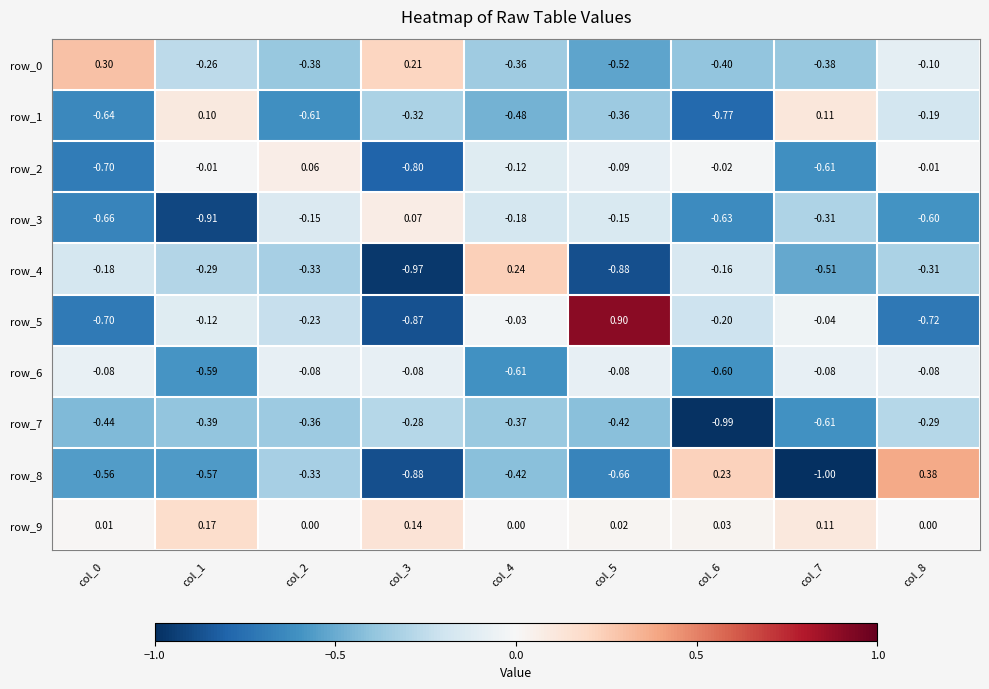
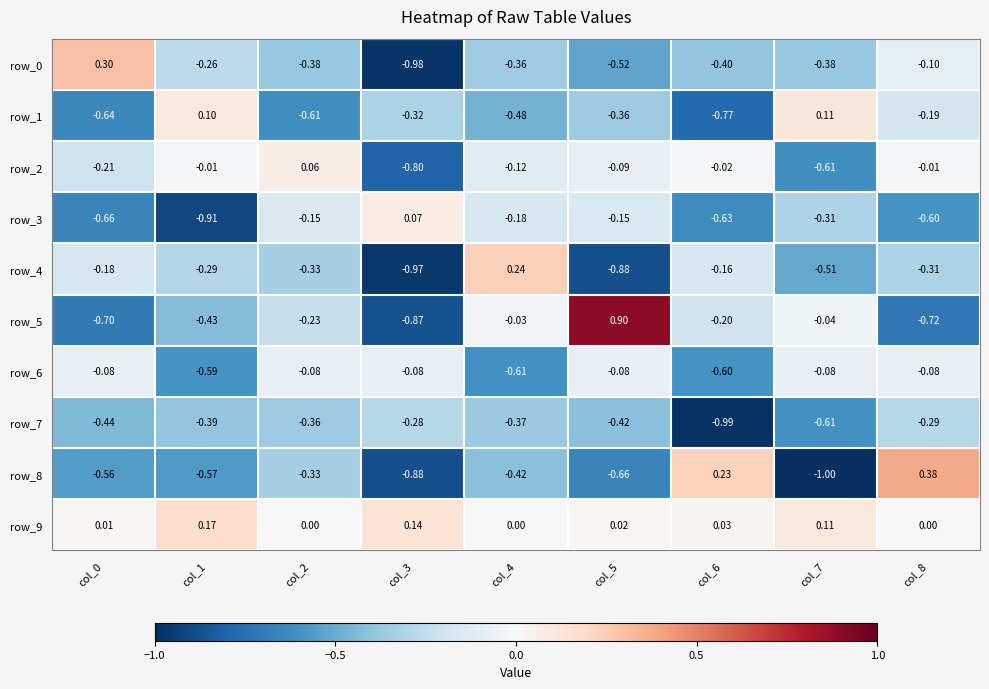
  {
    "row_0": {
      "col_0": 0.30,
      "col_1": -0.26,
      "col_2": -0.38,
-     "col_3": 0.21,
+     "col_3": -0.98,
      "col_4": -0.36,
      "col_5": -0.52,
      "col_6": -0.40,
      "col_7": -0.38,
      "col_8": -0.10
    },
    "row_1": {
      "col_0": -0.64,
      "col_1": 0.10,
      "col_2": -0.61,
      "col_3": -0.32,
      "col_4": -0.48,
      "col_5": -0.36,
      "col_6": -0.77,
      "col_7": 0.11,
      "col_8": -0.19
    },
    "row_2": {
-     "col_0": -0.70,
+     "col_0": -0.21,
      "col_1": -0.01,
      "col_2": 0.06,
      "col_3": -0.80,
      "col_4": -0.12,
      "col_5": -0.09,
      "col_6": -0.02,
      "col_7": -0.61,
      "col_8": -0.01
    },
    "row_3": {
      "col_0": -0.66,
      "col_1": -0.91,
      "col_2": -0.15,
      "col_3": 0.07,
      "col_4": -0.18,
      "col_5": -0.15,
      "col_6": -0.63,
      "col_7": -0.31,
      "col_8": -0.60
    },
    "row_4": {
      "col_0": -0.18,
      "col_1": -0.29,
      "col_2": -0.33,
      "col_3": -0.97,
      "col_4": 0.24,
      "col_5": -0.88,
      "col_6": -0.16,
      "col_7": -0.51,
      "col_8": -0.31
    },
    "row_5": {
      "col_0": -0.70,
-     "col_1": -0.12,
+     "col_1": -0.43,
      "col_2": -0.23,
      "col_3": -0.87,
      "col_4": -0.03,
      "col_5": 0.90,
      "col_6": -0.20,
      "col_7": -0.04,
      "col_8": -0.72
    },
    "row_6": {
      "col_0": -0.08,
      "col_1": -0.59,
      "col_2": -0.08,
      "col_3": -0.08,
      "col_4": -0.61,
      "col_5": -0.08,
      "col_6": -0.60,
      "col_7": -0.08,
      "col_8": -0.08
    },
    "row_7": {
      "col_0": -0.44,
      "col_1": -0.39,
      "col_2": -0.36,
      "col_3": -0.28,
      "col_4": -0.37,
      "col_5": -0.42,
      "col_6": -0.99,
      "col_7": -0.61,
      "col_8": -0.29
    },
    "row_8": {
      "col_0": -0.56,
      "col_1": -0.57,
      "col_2": -0.33,
      "col_3": -0.88,
      "col_4": -0.42,
      "col_5": -0.66,
      "col_6": 0.23,
      "col_7": -1.00,
      "col_8": 0.38
    },
    "row_9": {
      "col_0": 0.01,
      "col_1": 0.17,
      "col_2": 0.00,
      "col_3": 0.14,
      "col_4": 0.00,
      "col_5": 0.02,
      "col_6": 0.03,
      "col_7": 0.11,
      "col_8": 0.00
    }
  }
